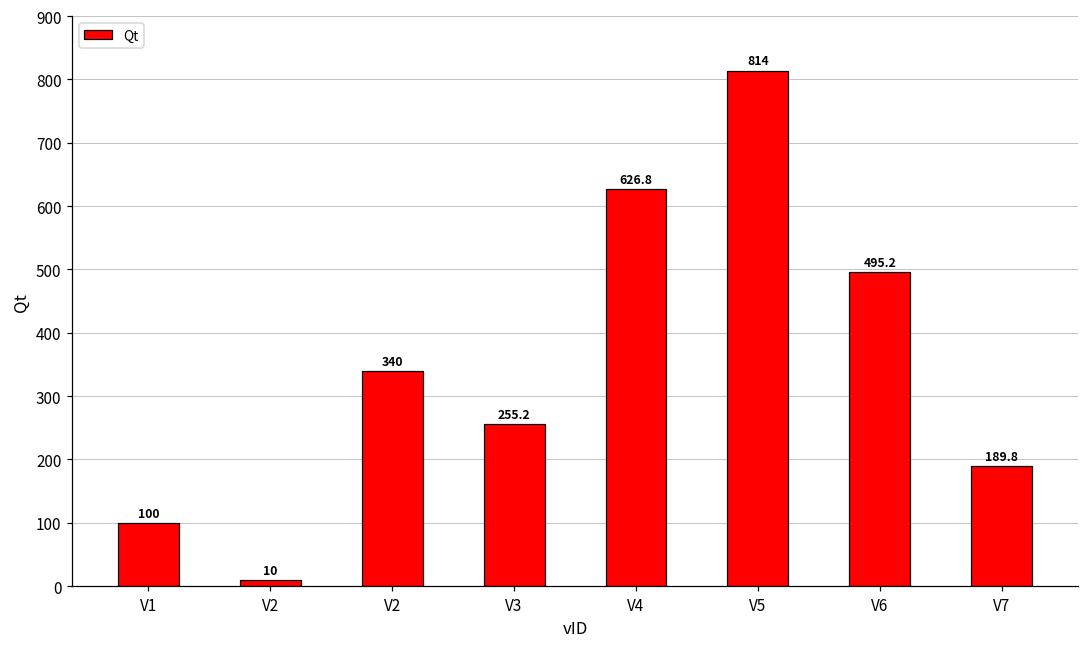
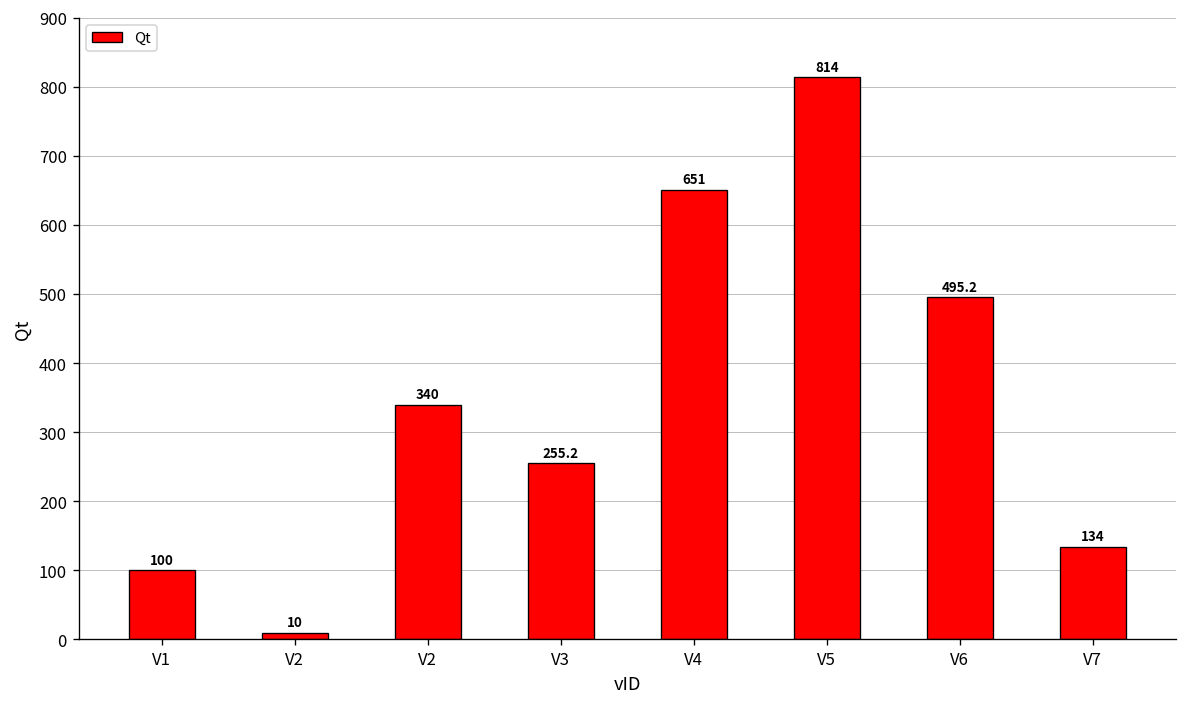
  {
    "V1": 100,
    "V3": 255.2,
-   "V4": 626.8,
+   "V4": 651,
    "V5": 814,
    "V6": 495.2,
-   "V7": 189.8
+   "V7": 134
  }
